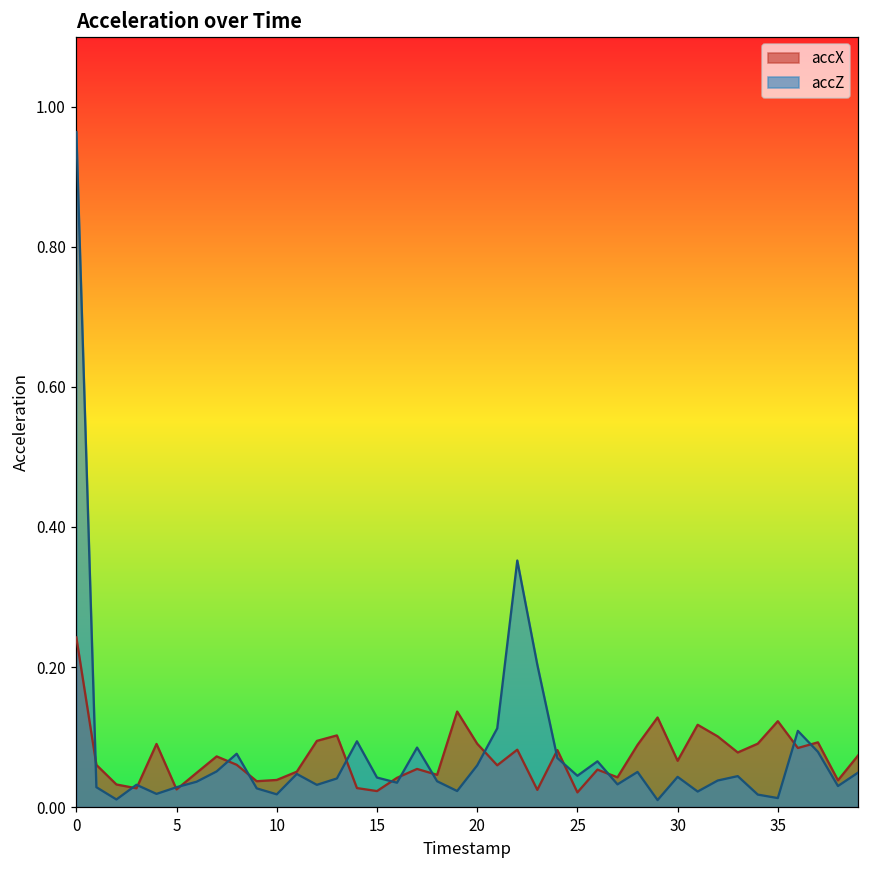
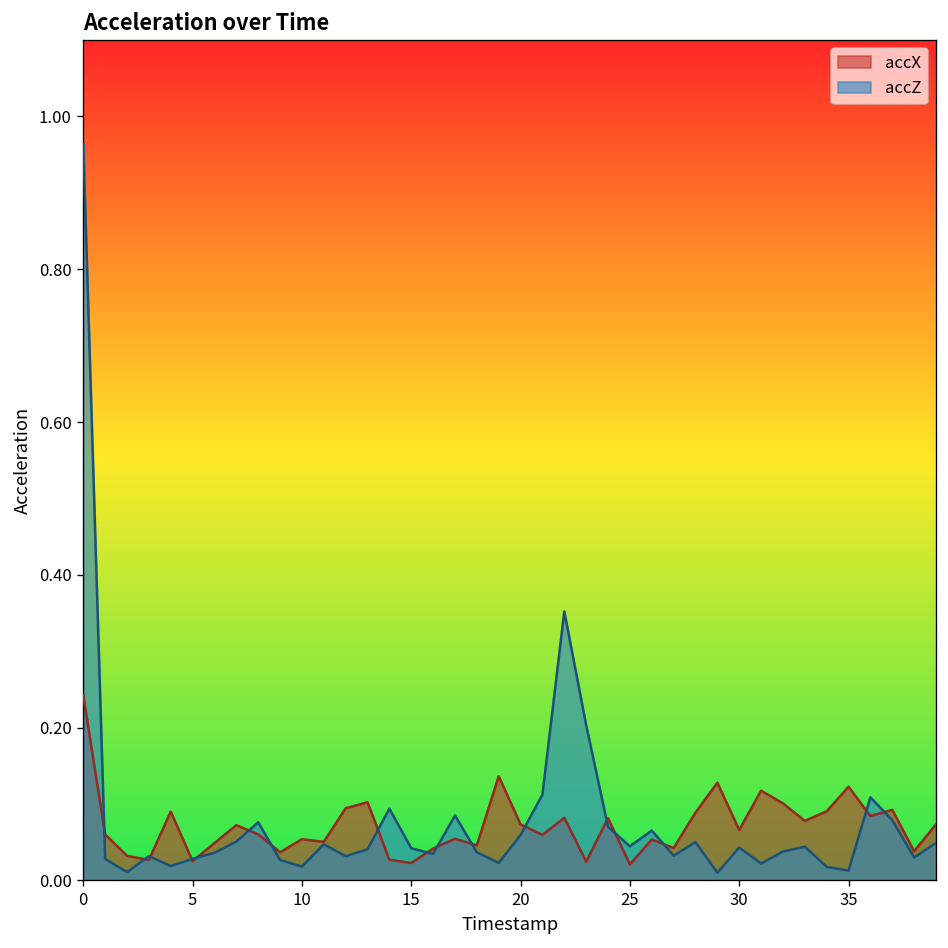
  {
    "accX": {
      "0": 0.24,
-     "10": 0.04,
+     "10": 0.05,
      "15": 0.02,
-     "20": 0.09,
+     "20": 0.07,
      "25": 0.02,
      "30": 0.07,
      "35": 0.12
    },
    "accZ": {
      "0": 0.96,
      "10": 0.02,
      "15": 0.04,
      "20": 0.06,
      "25": 0.04,
      "30": 0.04,
      "35": 0.01
    }
  }
